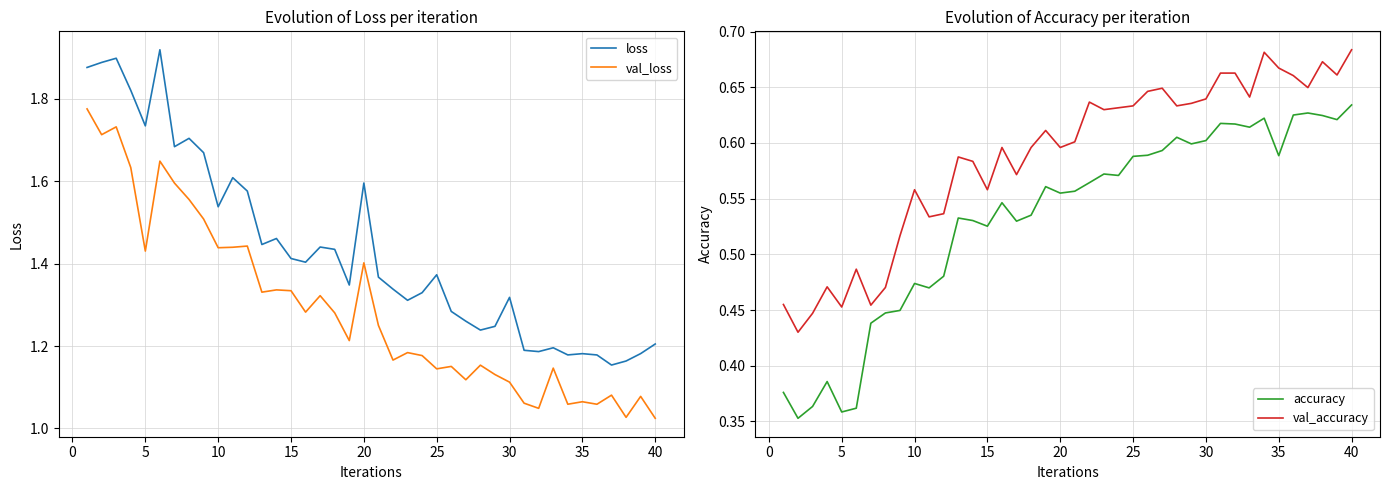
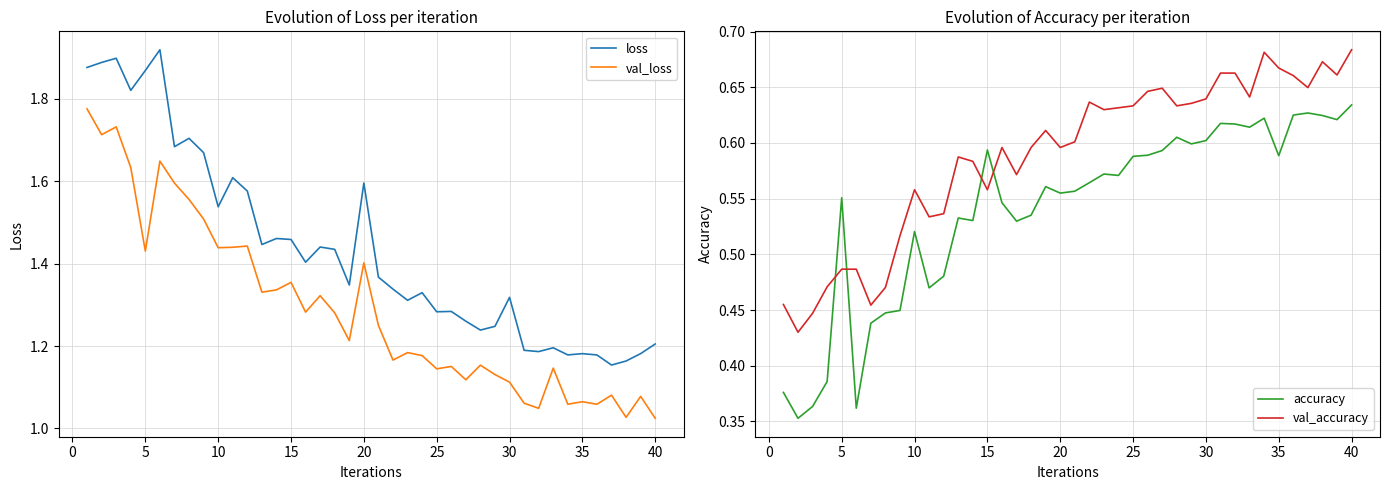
  {
    "Evolution of Loss per iteration": {
      "loss": {
-       "5": 1.73,
+       "5": 1.87,
        "10": 1.54,
-       "15": 1.41,
+       "15": 1.46,
        "20": 1.60,
-       "25": 1.37,
+       "25": 1.28,
        "30": 1.32,
        "35": 1.18,
        "40": 1.20
      },
      "val_loss": {
        "5": 1.43,
        "10": 1.44,
-       "15": 1.33,
+       "15": 1.35,
        "20": 1.40,
        "25": 1.14,
        "30": 1.11,
        "35": 1.06,
        "40": 1.02
      }
    },
    "Evolution of Accuracy per iteration": {
      "accuracy": {
-       "5": 0.359,
-       "10": 0.474,
-       "15": 0.525,
+       "5": 0.551,
+       "10": 0.520,
+       "15": 0.594,
        "20": 0.555,
        "25": 0.588,
        "30": 0.602,
        "35": 0.589,
        "40": 0.634
      },
      "val_accuracy": {
-       "5": 0.453,
+       "5": 0.487,
        "10": 0.558,
        "15": 0.558,
        "20": 0.596,
        "25": 0.633,
        "30": 0.640,
        "35": 0.667,
        "40": 0.684
      }
    }
  }
